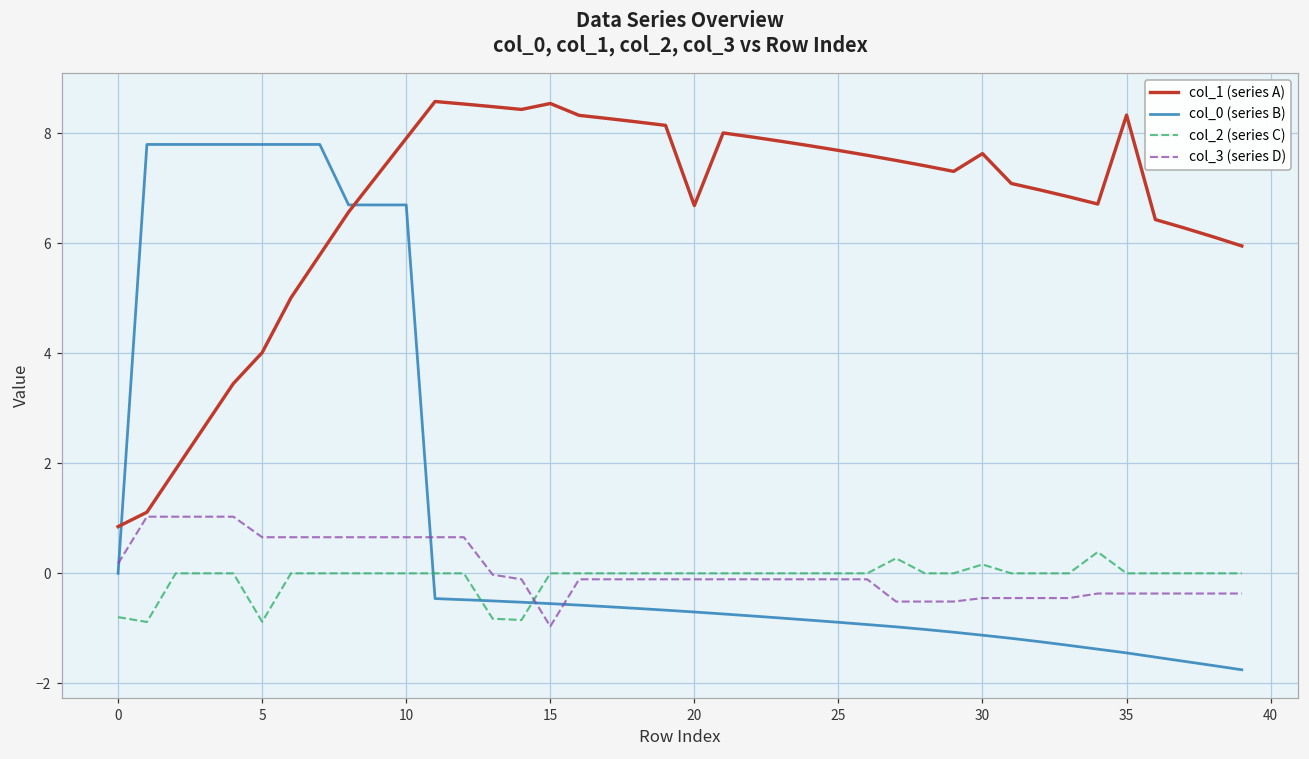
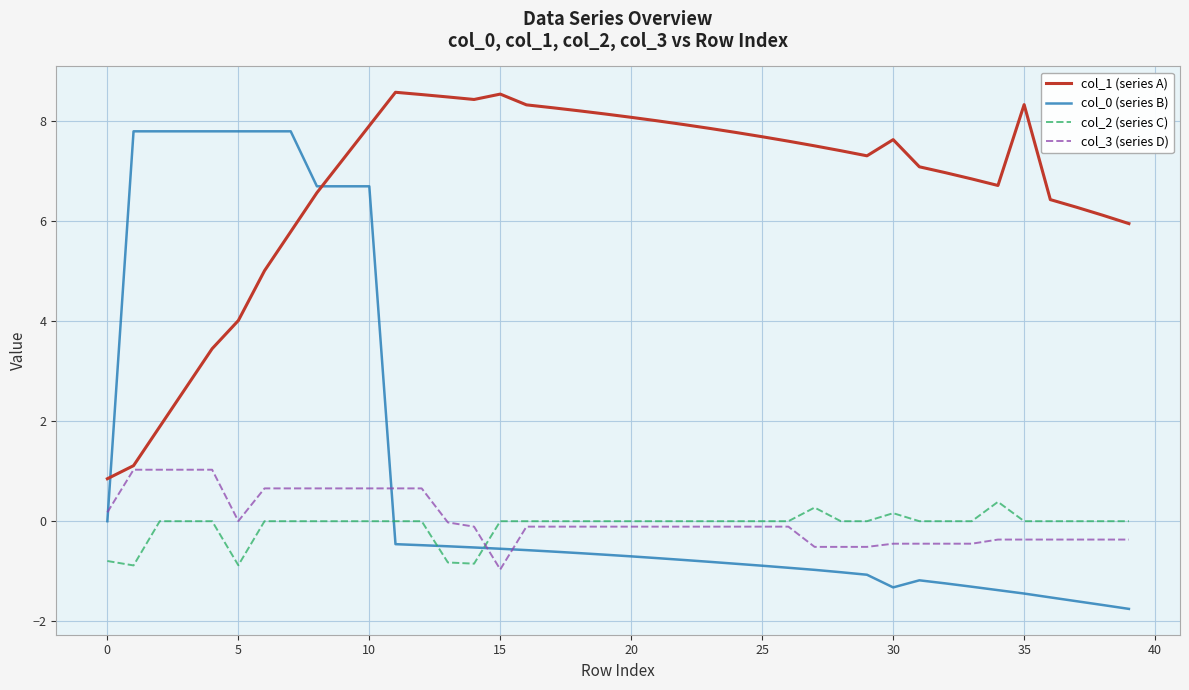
  {
    "col_1 (series A)": {
      "0": 0.8,
      "5": 4.0,
      "10": 7.9,
      "15": 8.5,
-     "20": 6.7,
+     "20": 8.1,
      "25": 7.7,
      "30": 7.6,
      "35": 8.3
    },
    "col_0 (series B)": {
      "0": 0.0,
      "5": 7.8,
      "10": 6.7,
      "15": -0.6,
      "20": -0.7,
      "25": -0.9,
-     "30": -1.1,
+     "30": -1.3,
      "35": -1.4
    },
    "col_2 (series C)": {
      "0": -0.8,
      "5": -0.9,
      "10": 0.0,
      "15": 0.0,
      "20": 0.0,
      "25": 0.0,
      "30": 0.2,
      "35": 0.0
    },
    "col_3 (series D)": {
      "0": 0.2,
-     "5": 0.7,
+     "5": 0.0,
      "10": 0.7,
      "15": -1.0,
      "20": -0.1,
      "25": -0.1,
      "30": -0.5,
      "35": -0.4
    }
  }
